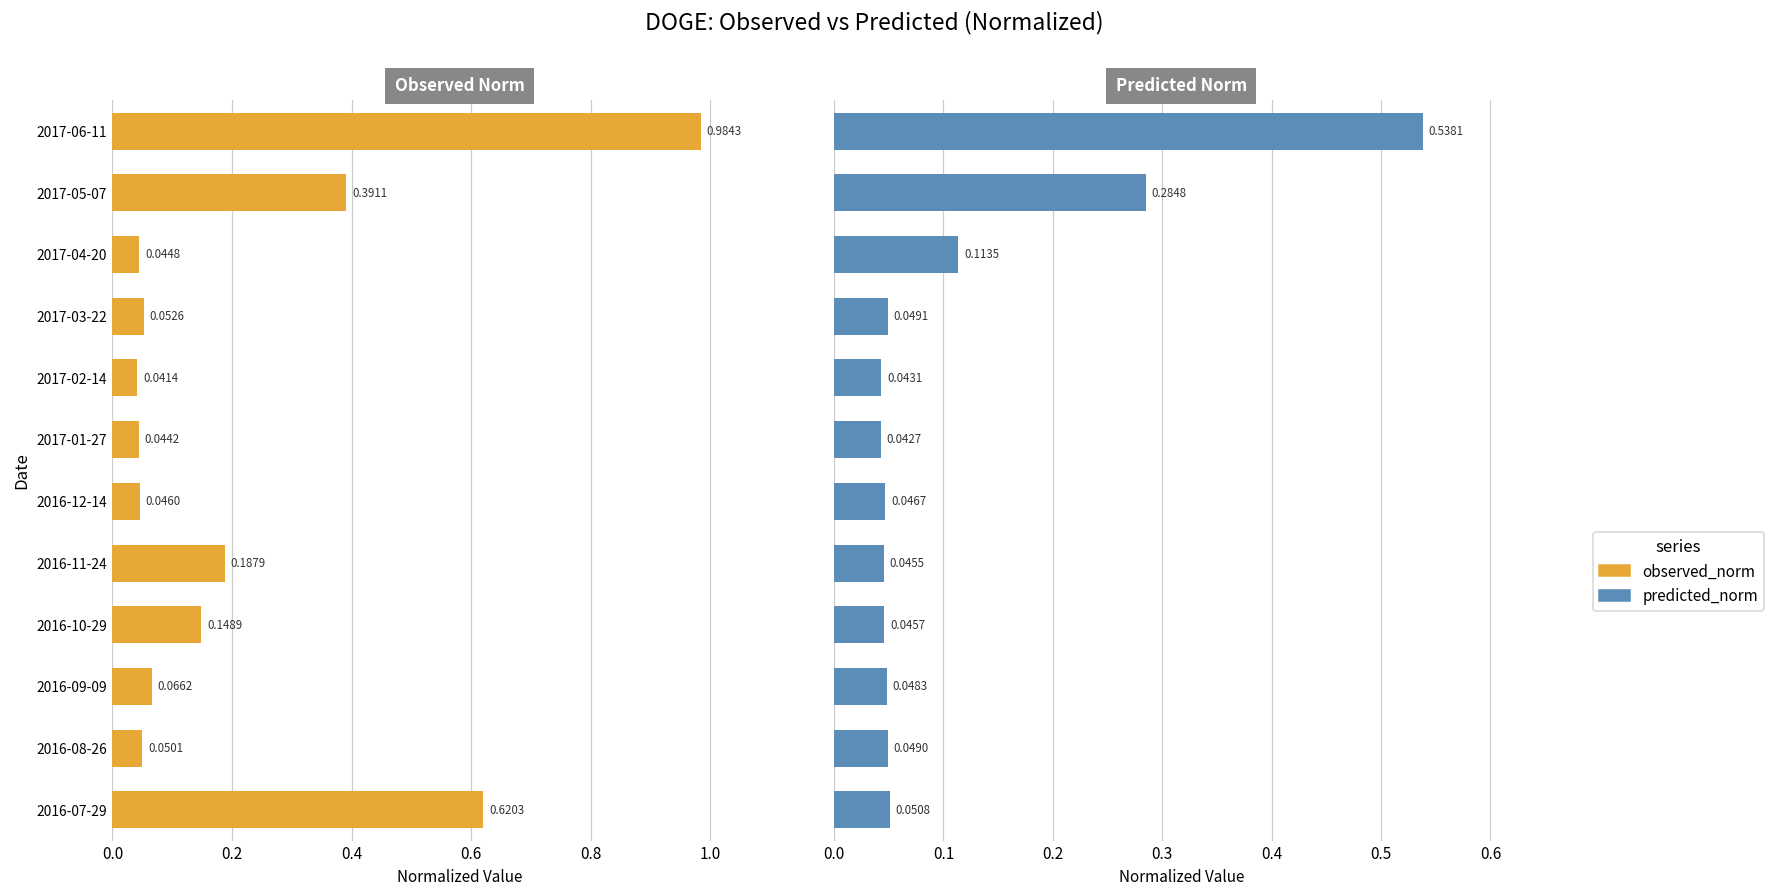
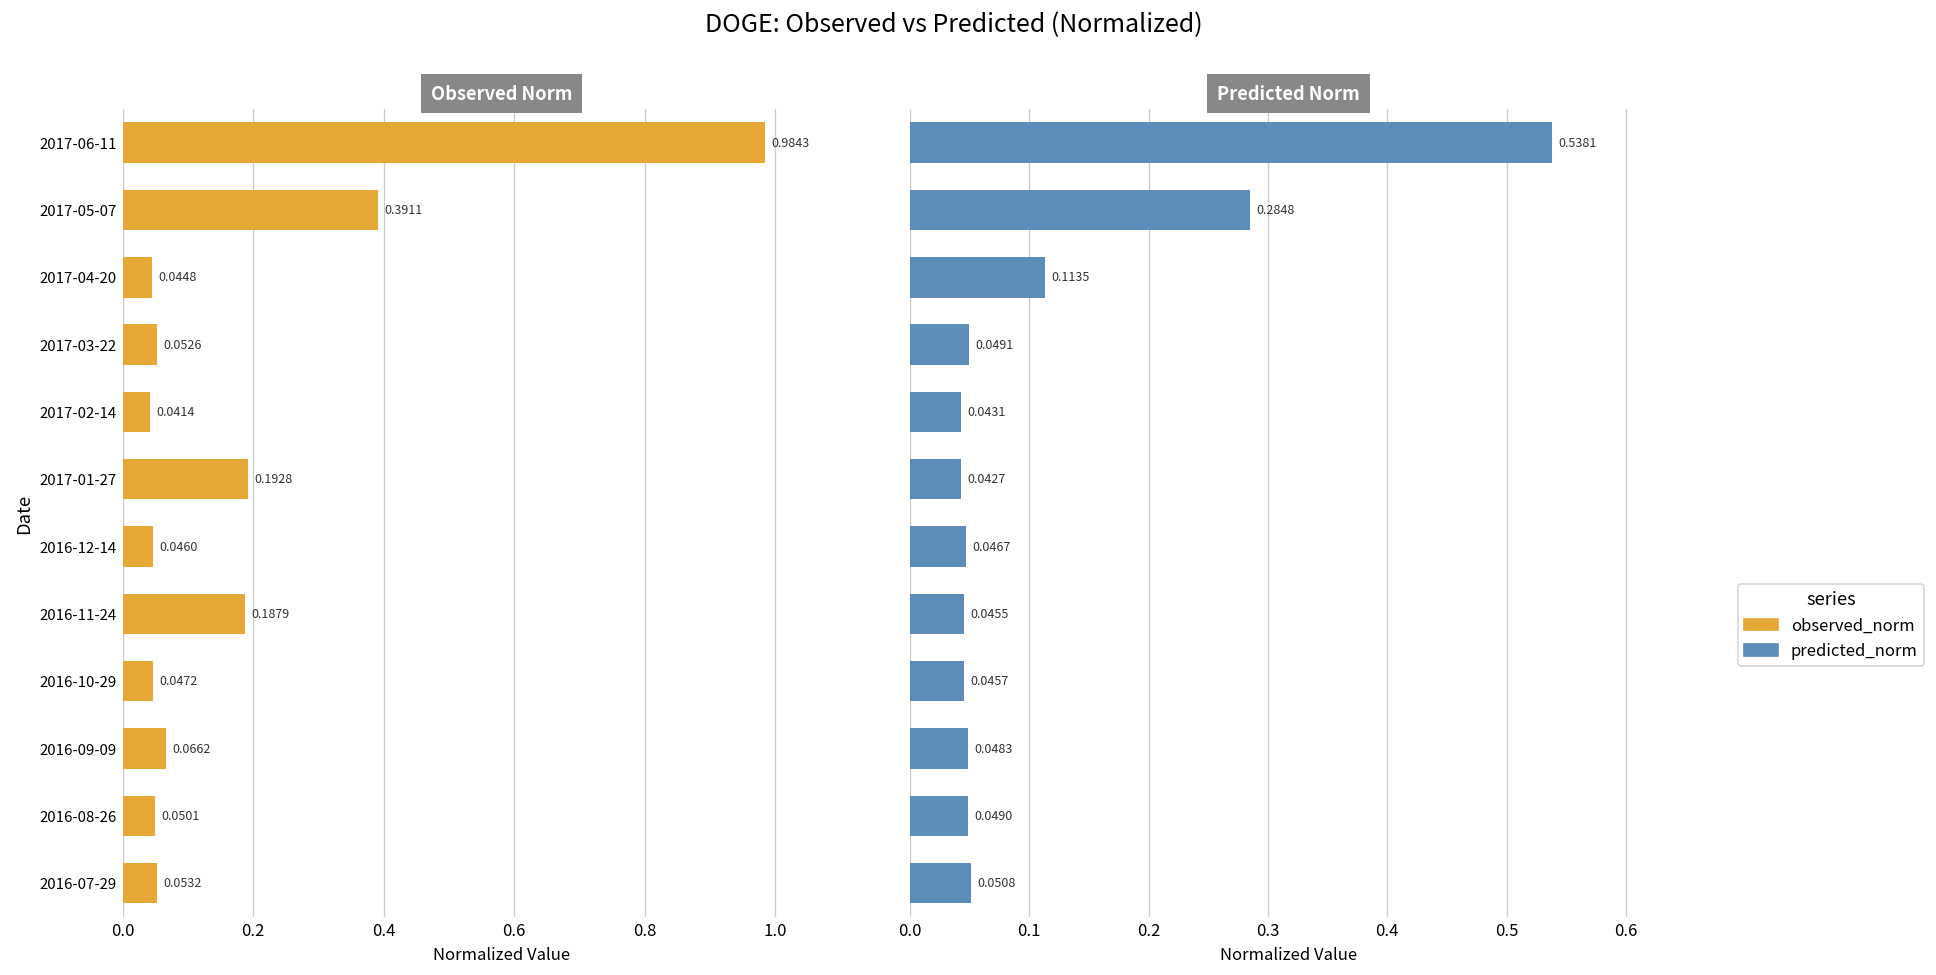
  {
    "Observed Norm": {
      "2017-06-11": 0.9843,
      "2017-05-07": 0.3911,
      "2017-04-20": 0.0448,
      "2017-03-22": 0.0526,
      "2017-02-14": 0.0414,
-     "2017-01-27": 0.0442,
+     "2017-01-27": 0.1928,
      "2016-12-14": 0.0460,
      "2016-11-24": 0.1879,
-     "2016-10-29": 0.1489,
+     "2016-10-29": 0.0472,
      "2016-09-09": 0.0662,
      "2016-08-26": 0.0501,
-     "2016-07-29": 0.6203
+     "2016-07-29": 0.0532
    }
  }
